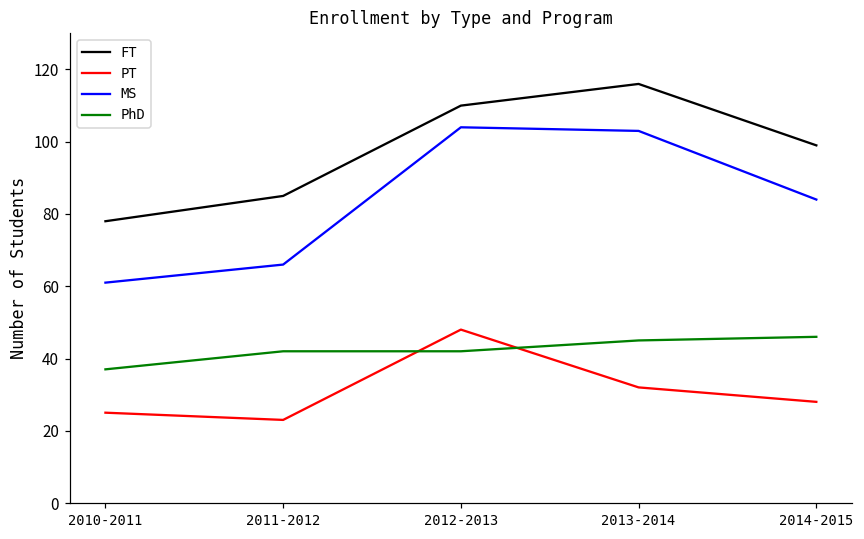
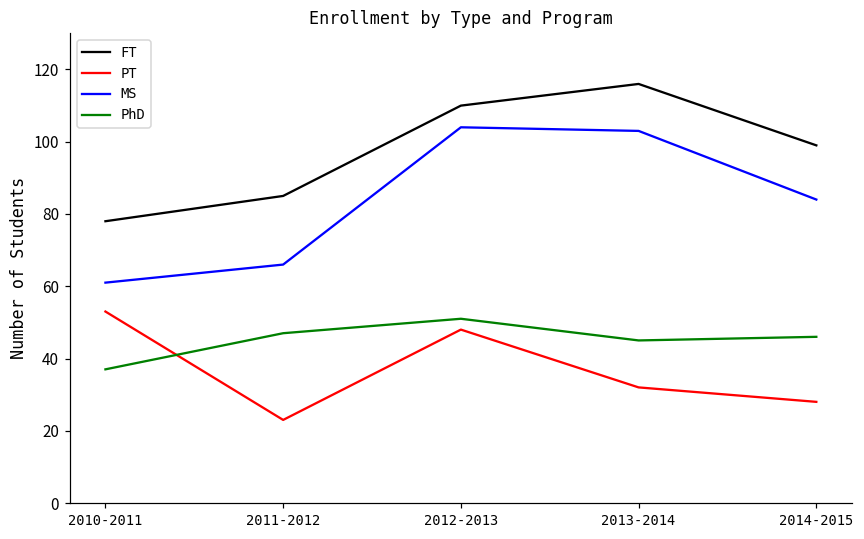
  {
    "FT": {
      "2010-2011": 78,
      "2011-2012": 85,
      "2012-2013": 110,
      "2013-2014": 116,
      "2014-2015": 99
    },
    "PT": {
-     "2010-2011": 25,
+     "2010-2011": 53,
      "2011-2012": 23,
      "2012-2013": 48,
      "2013-2014": 32,
      "2014-2015": 28
    },
    "MS": {
      "2010-2011": 61,
      "2011-2012": 66,
      "2012-2013": 104,
      "2013-2014": 103,
      "2014-2015": 84
    },
    "PhD": {
      "2010-2011": 37,
-     "2011-2012": 42,
-     "2012-2013": 42,
+     "2011-2012": 47,
+     "2012-2013": 51,
      "2013-2014": 45,
      "2014-2015": 46
    }
  }
